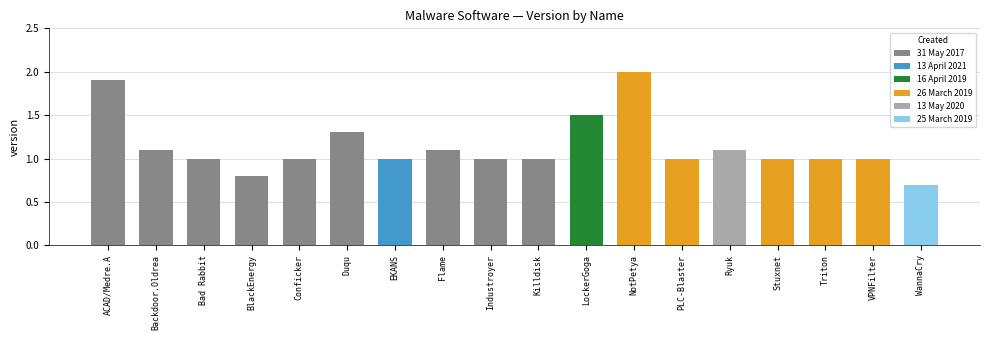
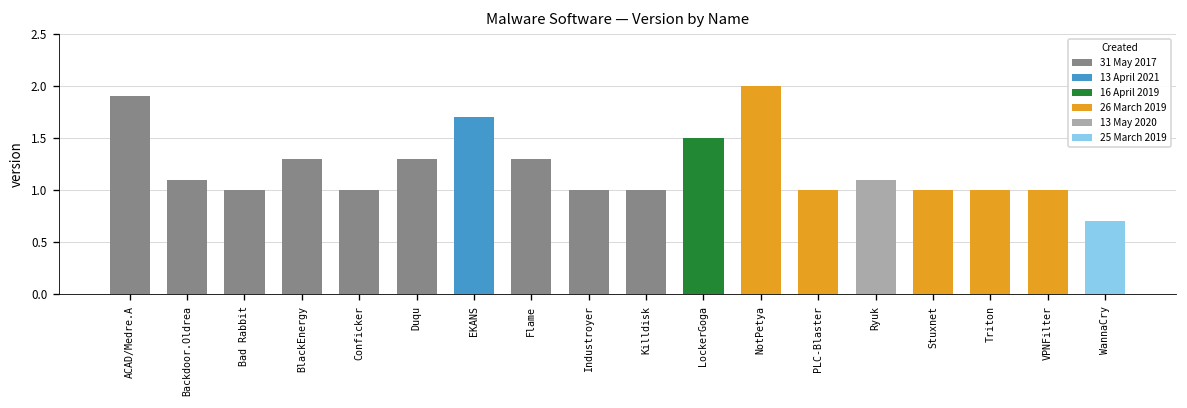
  {
    "ACAD/Medre.A": 1.9,
    "Backdoor.Oldrea": 1.1,
    "Bad Rabbit": 1.0,
-   "BlackEnergy": 0.8,
+   "BlackEnergy": 1.3,
    "Conficker": 1.0,
    "Duqu": 1.3,
-   "EKANS": 1.0,
-   "Flame": 1.1,
+   "EKANS": 1.7,
+   "Flame": 1.3,
    "Industroyer": 1.0,
    "Killdisk": 1.0,
    "LockerGoga": 1.5,
    "NotPetya": 2.0,
    "PLC-Blaster": 1.0,
    "Ryuk": 1.1,
    "Stuxnet": 1.0,
    "Triton": 1.0,
    "VPNFilter": 1.0,
    "WannaCry": 0.7
  }
